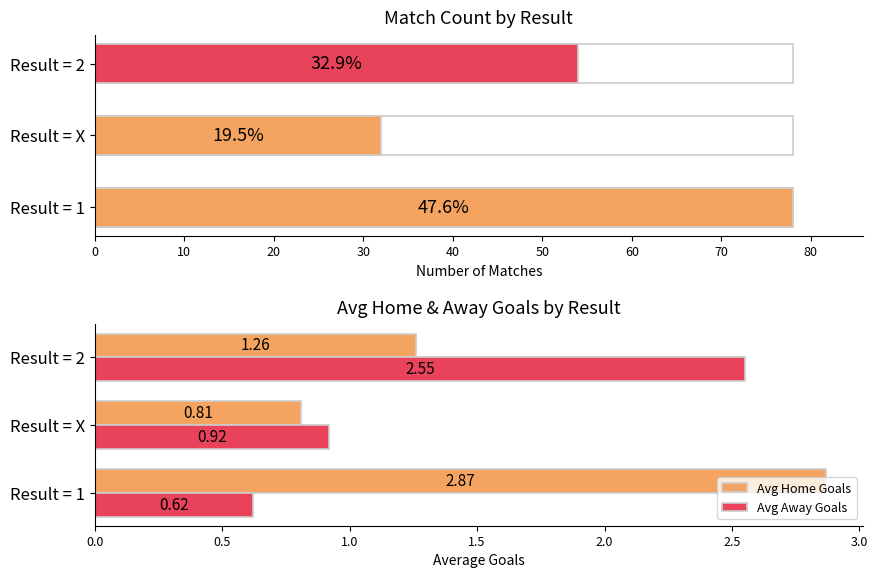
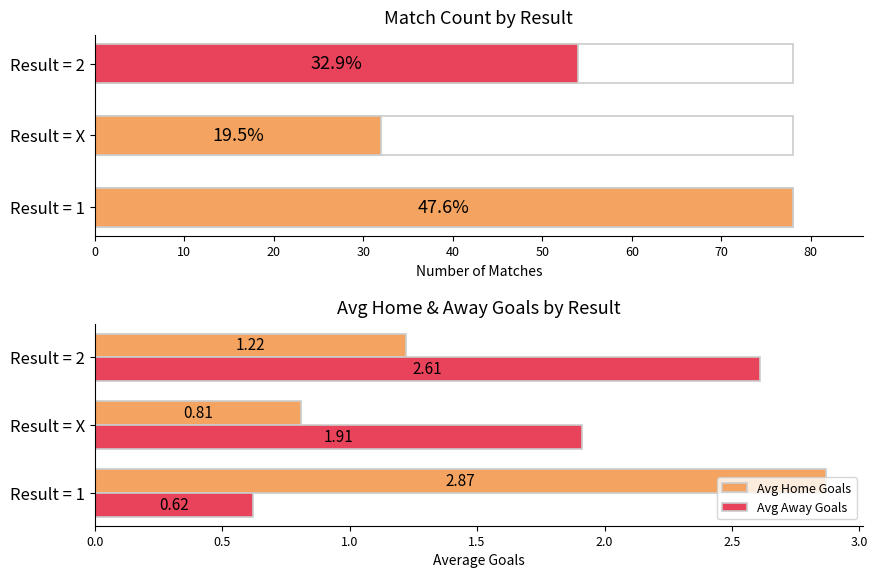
  {
    "Avg Home & Away Goals by Result": {
      "Avg Home Goals": {
-       "Result = 2": 1.26,
+       "Result = 2": 1.22,
        "Result = X": 0.81
      },
      "Avg Away Goals": {
-       "Result = 2": 2.55,
-       "Result = X": 0.92,
+       "Result = 2": 2.61,
+       "Result = X": 1.91,
        "Result = 1": 0.62
      }
    }
  }
